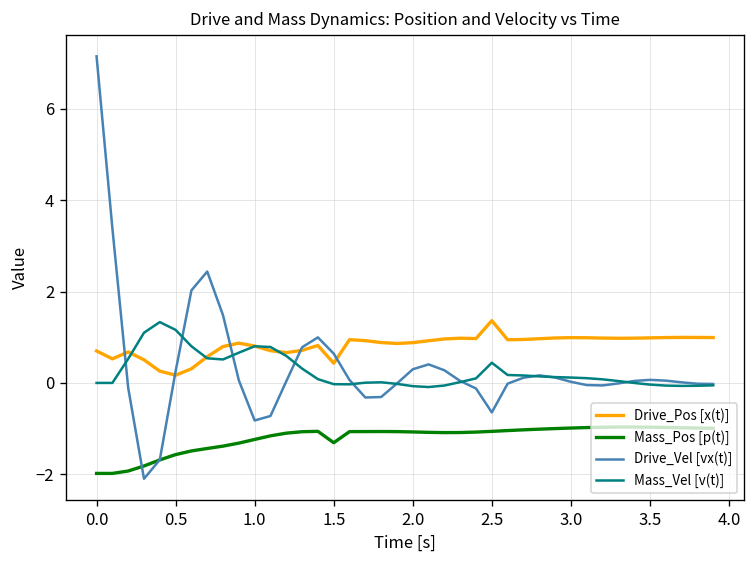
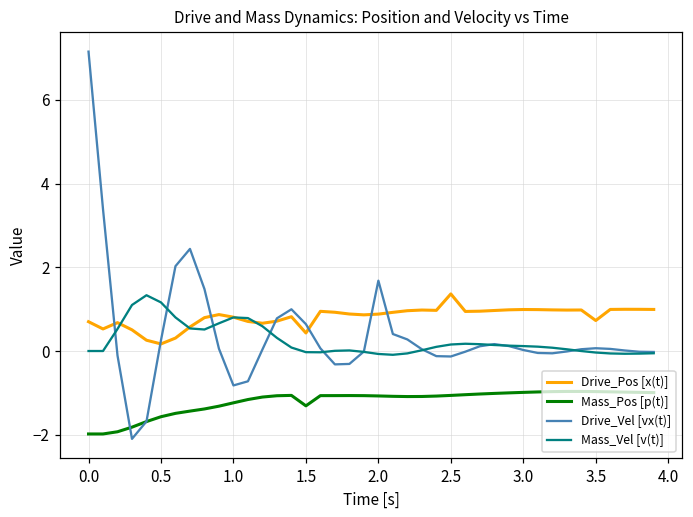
  {
    "Drive_Pos [x(t)]": {
      "0.0": 0.7,
      "0.5": 0.2,
      "1.5": 0.4,
      "2.0": 0.9,
      "2.5": 1.4,
      "3.0": 1.0,
-     "3.5": 1.0
+     "3.5": 0.7
    },
    "Mass_Pos [p(t)]": {
      "0.0": -2.0,
      "0.5": -1.6,
      "1.0": -1.2,
      "1.5": -1.3,
      "2.0": -1.1,
      "2.5": -1.1,
      "3.0": -1.0
    },
    "Drive_Vel [vx(t)]": {
      "0.0": 7.1,
      "0.5": 0.3,
      "1.0": -0.8,
      "1.5": 0.6,
-     "2.0": 0.3,
-     "2.5": -0.6,
+     "2.0": 1.7,
+     "2.5": -0.1,
      "3.0": 0.0,
      "3.5": 0.1
    },
    "Mass_Vel [v(t)]": {
      "0.0": 0.0,
      "0.5": 1.2,
      "1.5": 0.0,
      "2.0": -0.1,
-     "2.5": 0.4,
+     "2.5": 0.2,
      "3.0": 0.1,
      "3.5": 0.0
    }
  }
